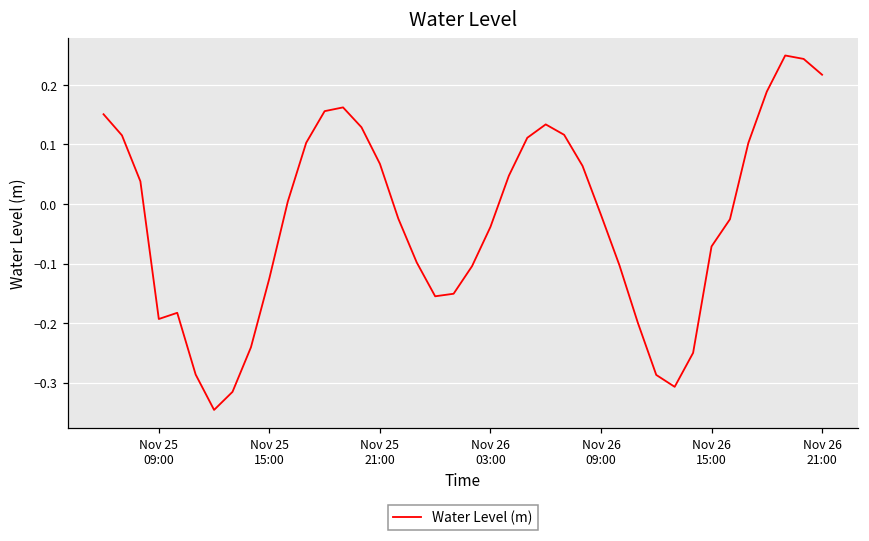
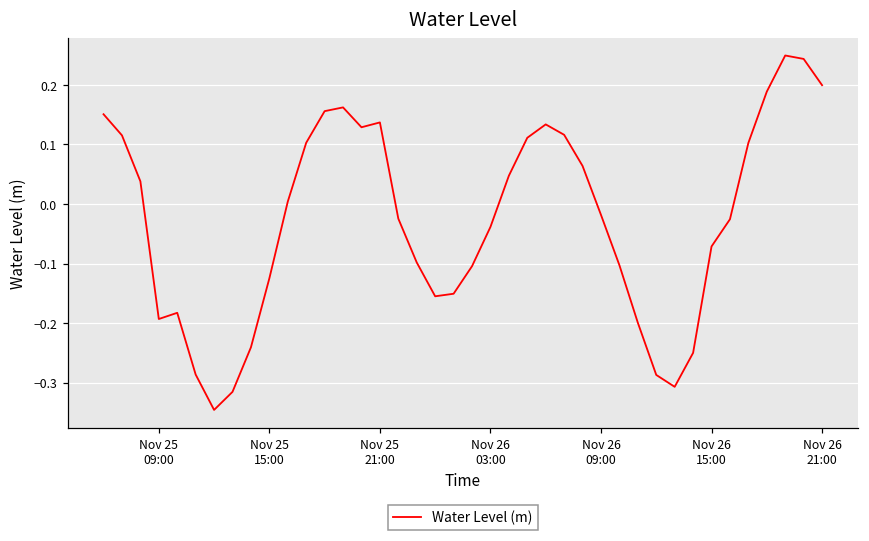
  {
    "Nov 25 09:00": -0.19,
    "Nov 25 15:00": -0.12,
-   "Nov 25 21:00": 0.07,
+   "Nov 25 21:00": 0.14,
    "Nov 26 03:00": -0.04,
    "Nov 26 09:00": -0.02,
    "Nov 26 15:00": -0.07,
-   "Nov 26 21:00": 0.22
+   "Nov 26 21:00": 0.20
  }
